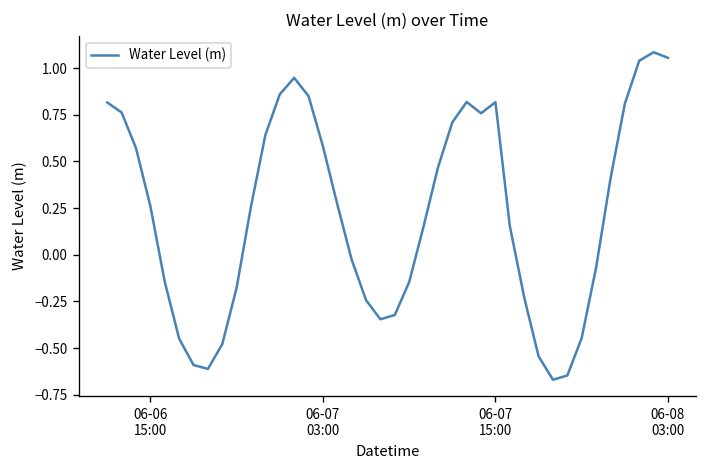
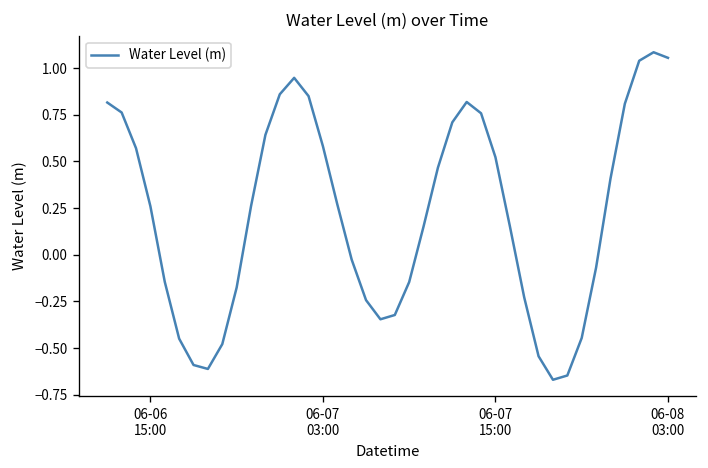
  {
    "06-06 15:00": 0.26,
    "06-07 03:00": 0.58,
-   "06-07 15:00": 0.82,
+   "06-07 15:00": 0.52,
    "06-08 03:00": 1.05
  }
